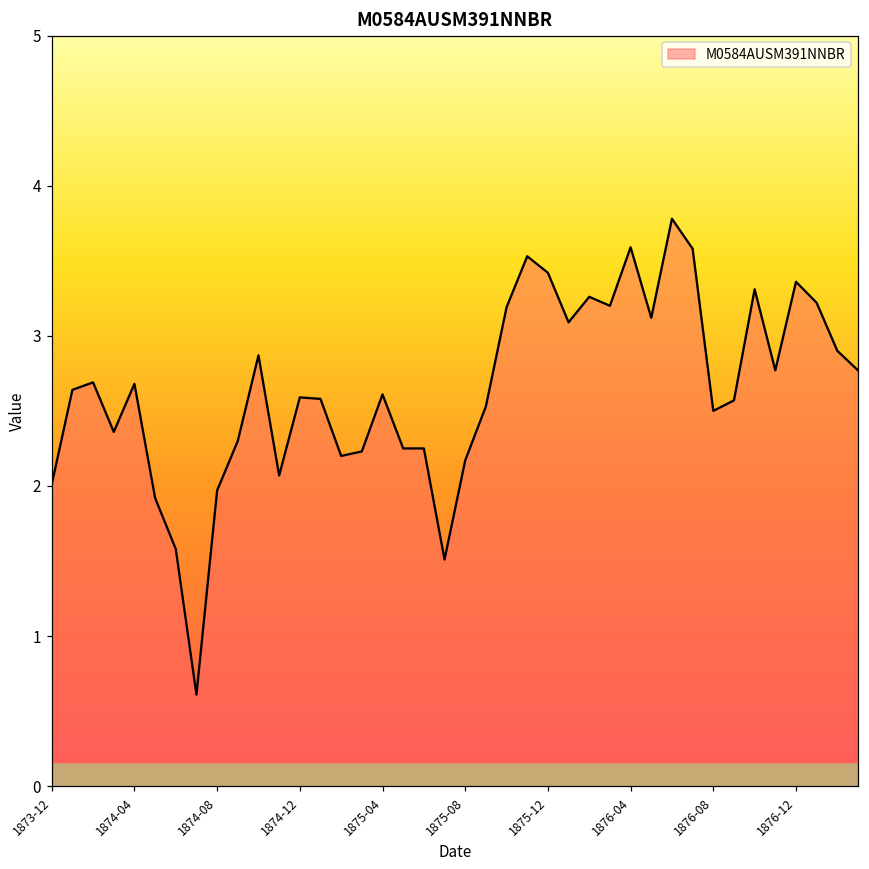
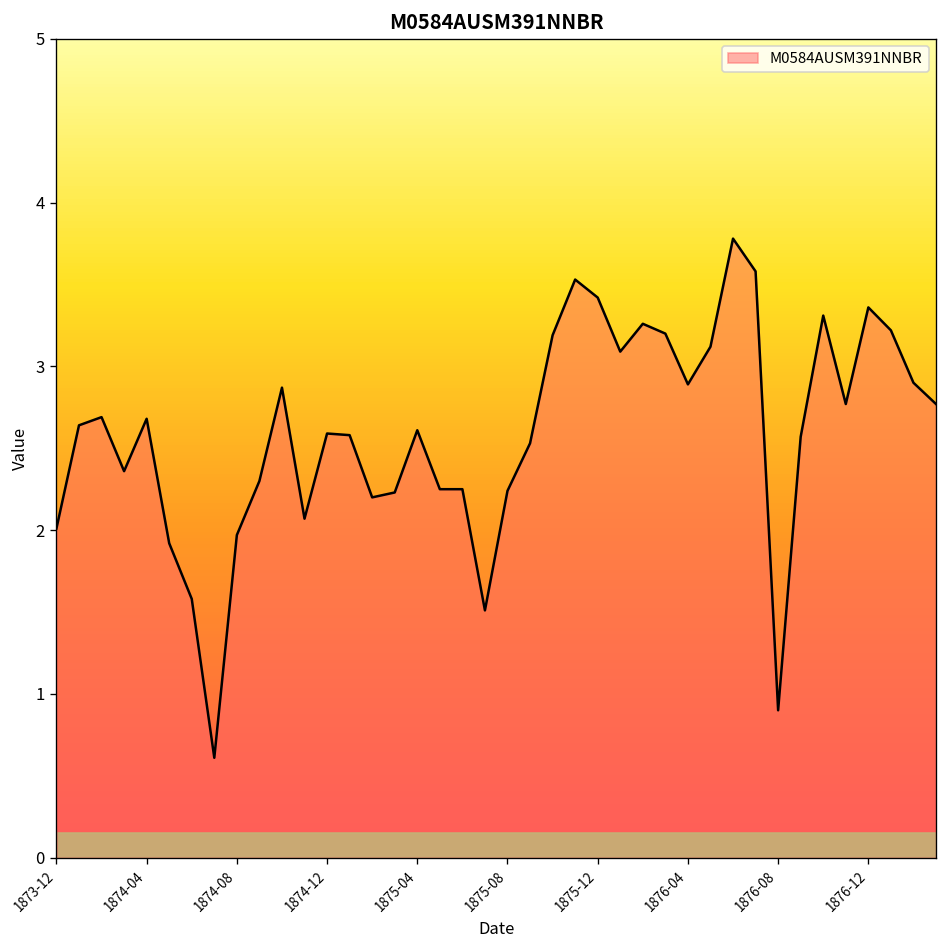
  {
    "1873-12": 2.01,
    "1874-04": 2.68,
    "1874-08": 1.97,
    "1874-12": 2.59,
    "1875-04": 2.61,
-   "1875-08": 2.17,
+   "1875-08": 2.24,
    "1875-12": 3.42,
-   "1876-04": 3.59,
-   "1876-08": 2.5,
+   "1876-04": 2.89,
+   "1876-08": 0.9,
    "1876-12": 3.36
  }
